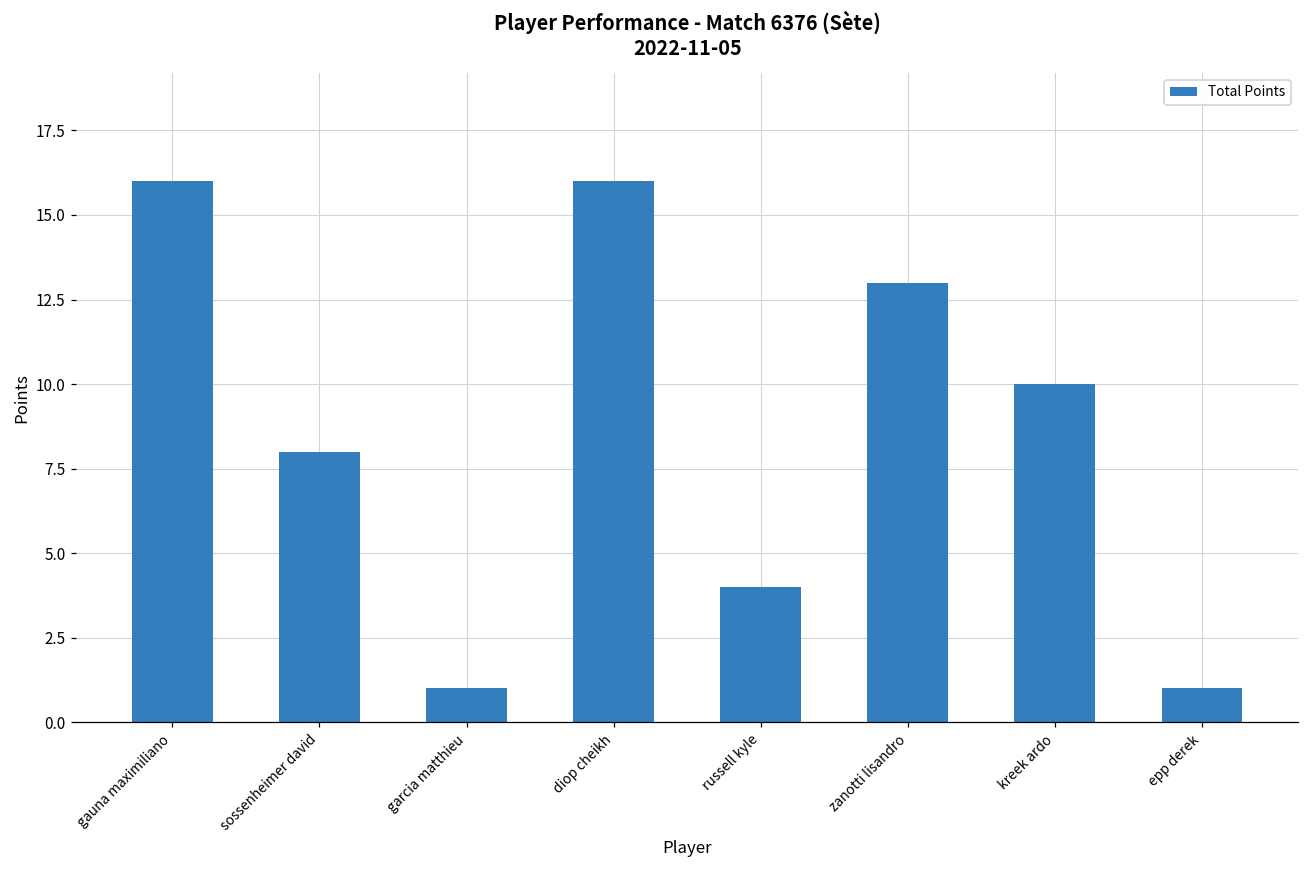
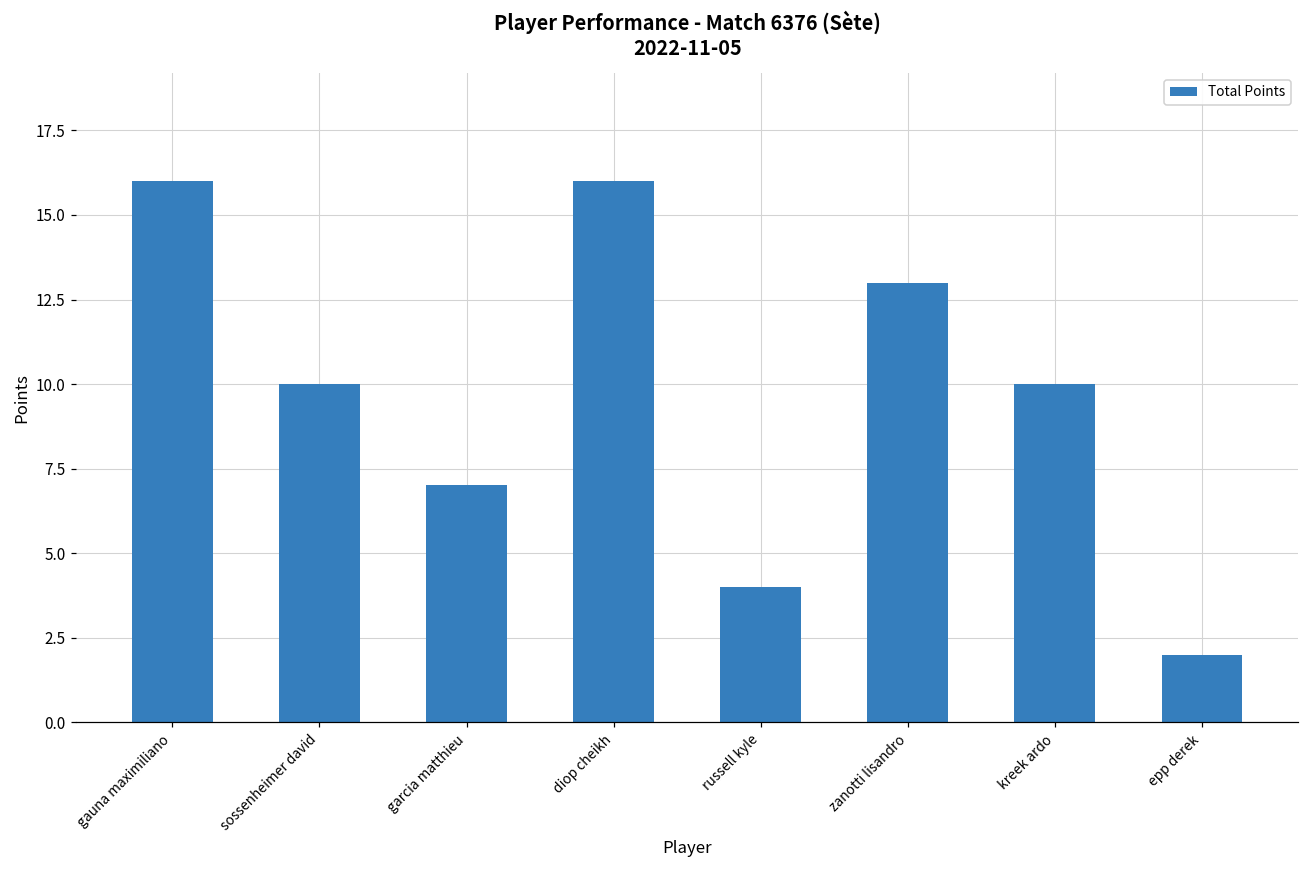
  {
    "gauna maximiliano": 16,
-   "sossenheimer david": 8,
-   "garcia matthieu": 1,
+   "sossenheimer david": 10,
+   "garcia matthieu": 7,
    "diop cheikh": 16,
    "russell kyle": 4,
    "zanotti lisandro": 13,
    "kreek ardo": 10,
-   "epp derek": 1
+   "epp derek": 2
  }
